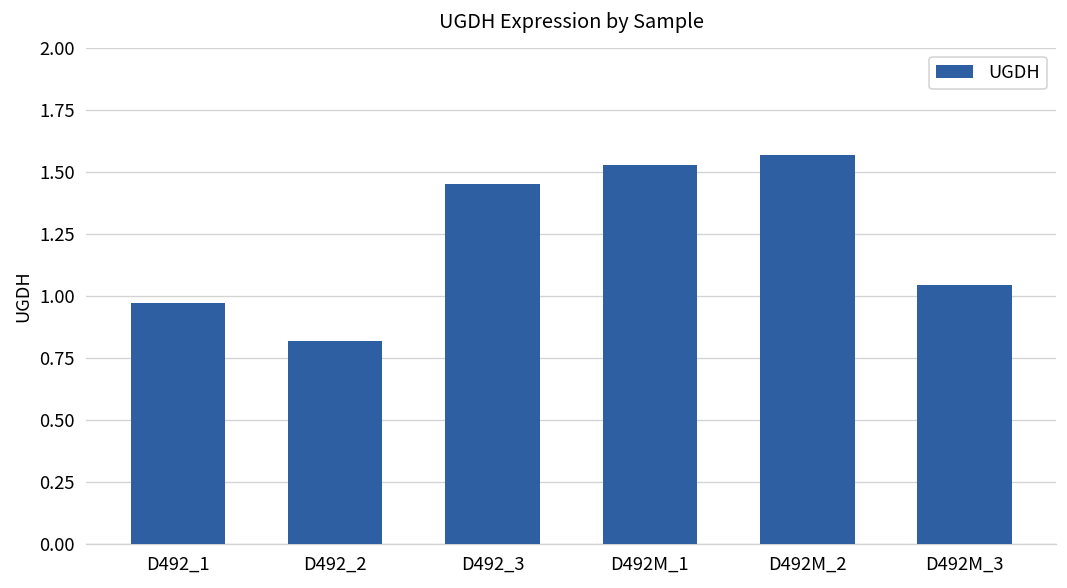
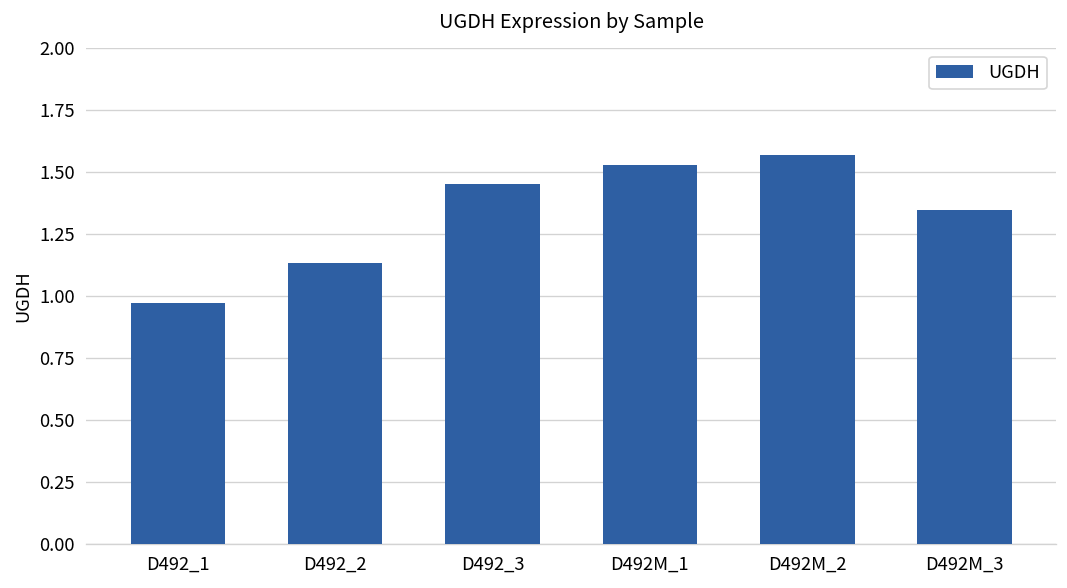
  {
    "D492_1": 0.97,
-   "D492_2": 0.82,
+   "D492_2": 1.13,
    "D492_3": 1.45,
    "D492M_1": 1.53,
    "D492M_2": 1.57,
-   "D492M_3": 1.04
+   "D492M_3": 1.35
  }
